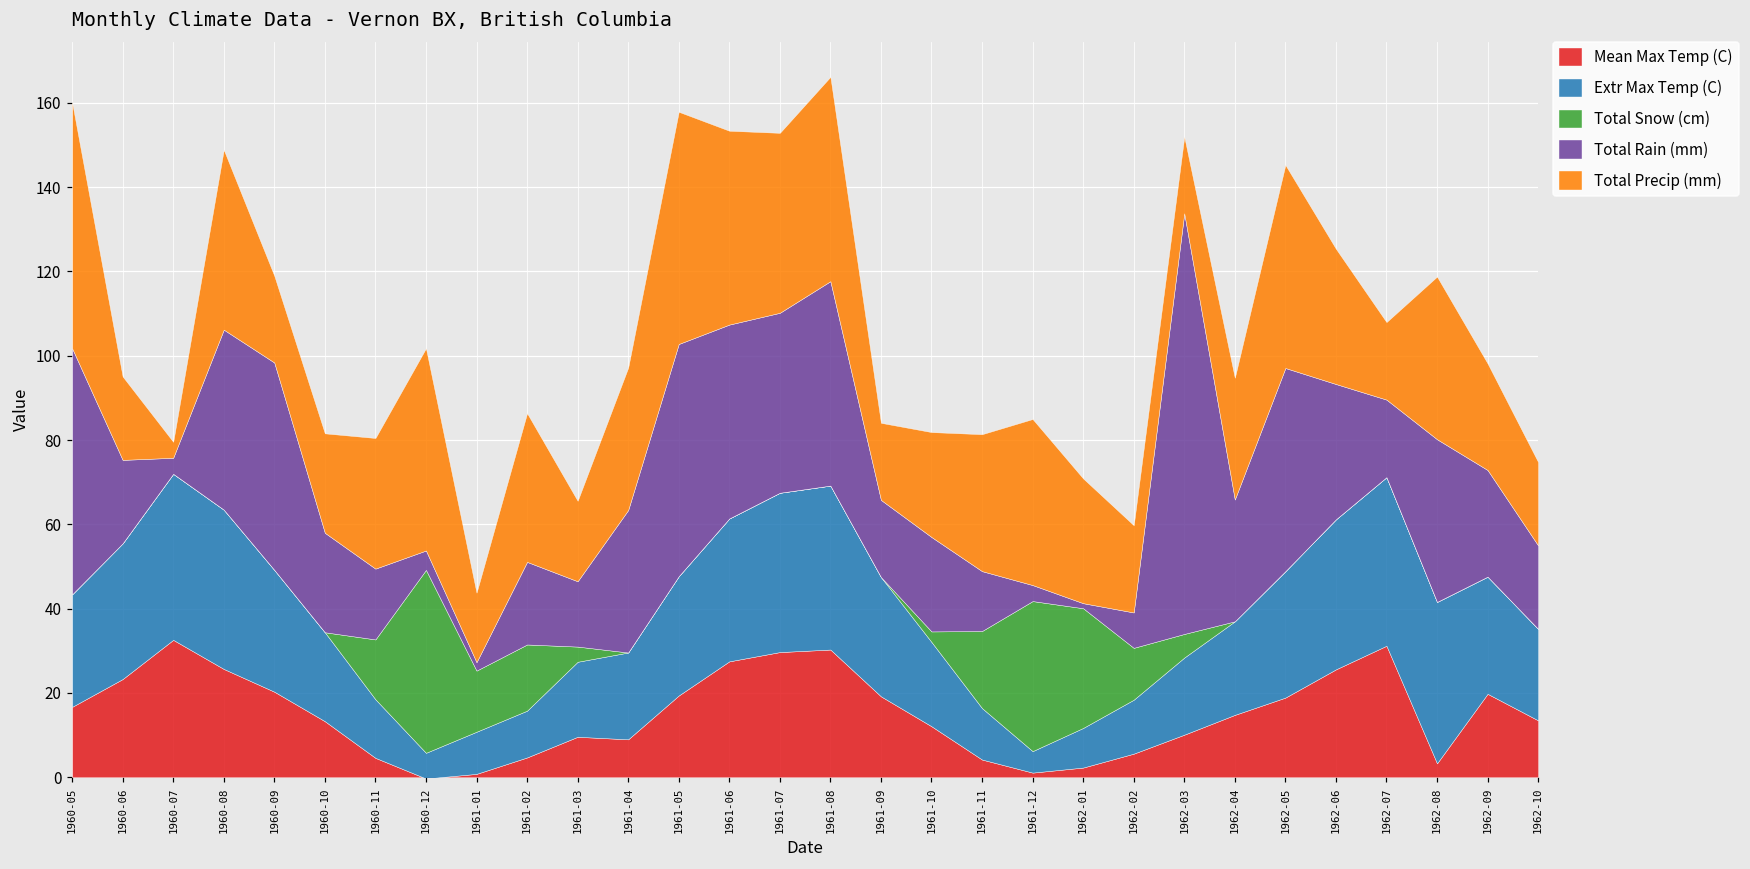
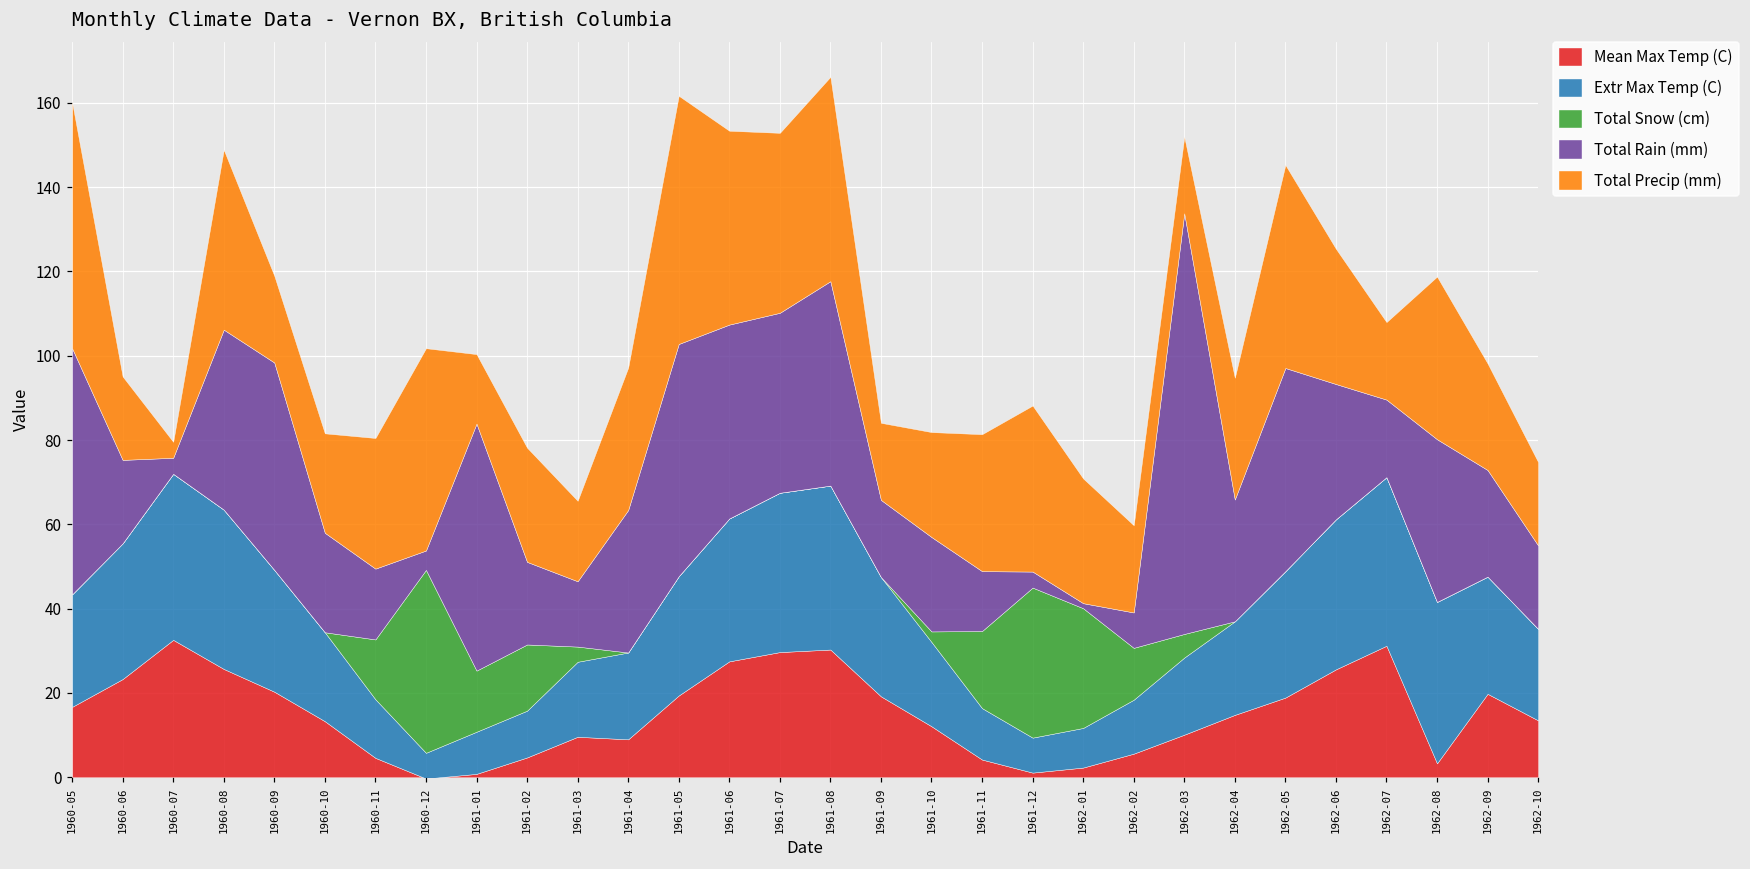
  {
    "Extr Max Temp (C)": {
      "1960-11": 14,
      "1961-01": 10,
      "1961-02": 11,
      "1961-03": 18,
      "1961-10": 20,
      "1961-11": 12,
-     "1961-12": 5,
+     "1961-12": 8,
      "1962-01": 9,
      "1962-02": 13,
      "1962-03": 18
    },
    "Total Snow (cm)": {
      "1960-11": 14,
      "1960-12": 43,
      "1961-01": 15,
      "1961-02": 16,
      "1961-03": 4,
      "1961-10": 3,
      "1961-11": 18,
      "1961-12": 36,
      "1962-01": 28,
      "1962-02": 12,
      "1962-03": 6
    },
    "Total Rain (mm)": {
      "1960-05": 58,
      "1960-06": 20,
      "1960-07": 4,
      "1960-08": 43,
      "1960-09": 49,
      "1960-10": 24,
      "1960-11": 17,
      "1960-12": 5,
-     "1961-01": 2,
+     "1961-01": 59,
      "1961-02": 20,
      "1961-03": 16,
      "1961-04": 34,
      "1961-05": 55,
      "1961-06": 46,
      "1961-07": 43,
      "1961-08": 49,
      "1961-09": 18,
      "1961-10": 22,
      "1961-11": 14,
      "1961-12": 4,
      "1962-01": 1,
      "1962-02": 8,
      "1962-03": 100,
      "1962-04": 29,
      "1962-05": 48,
      "1962-06": 32,
      "1962-07": 18,
      "1962-08": 39,
      "1962-09": 25,
      "1962-10": 20
    },
    "Total Precip (mm)": {
      "1960-05": 58,
      "1960-06": 20,
      "1960-07": 4,
      "1960-08": 43,
      "1960-09": 21,
      "1960-10": 24,
      "1960-11": 31,
      "1960-12": 48,
      "1961-01": 16,
-     "1961-02": 35,
+     "1961-02": 27,
      "1961-03": 19,
      "1961-04": 34,
-     "1961-05": 55,
+     "1961-05": 59,
      "1961-06": 46,
      "1961-07": 43,
      "1961-08": 48,
      "1961-09": 18,
      "1961-10": 25,
      "1961-11": 33,
      "1961-12": 39,
      "1962-01": 30,
      "1962-02": 21,
      "1962-03": 18,
      "1962-04": 29,
      "1962-05": 48,
      "1962-06": 32,
      "1962-07": 18,
      "1962-08": 39,
      "1962-09": 25,
      "1962-10": 20
    }
  }
